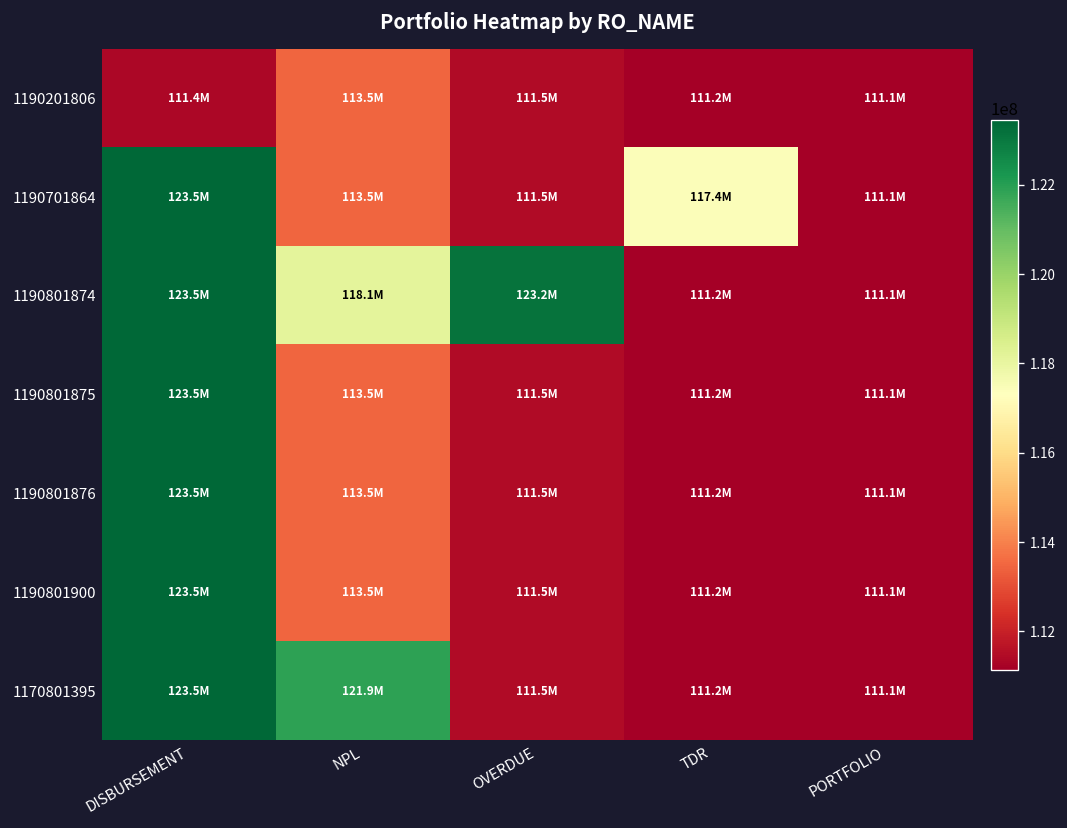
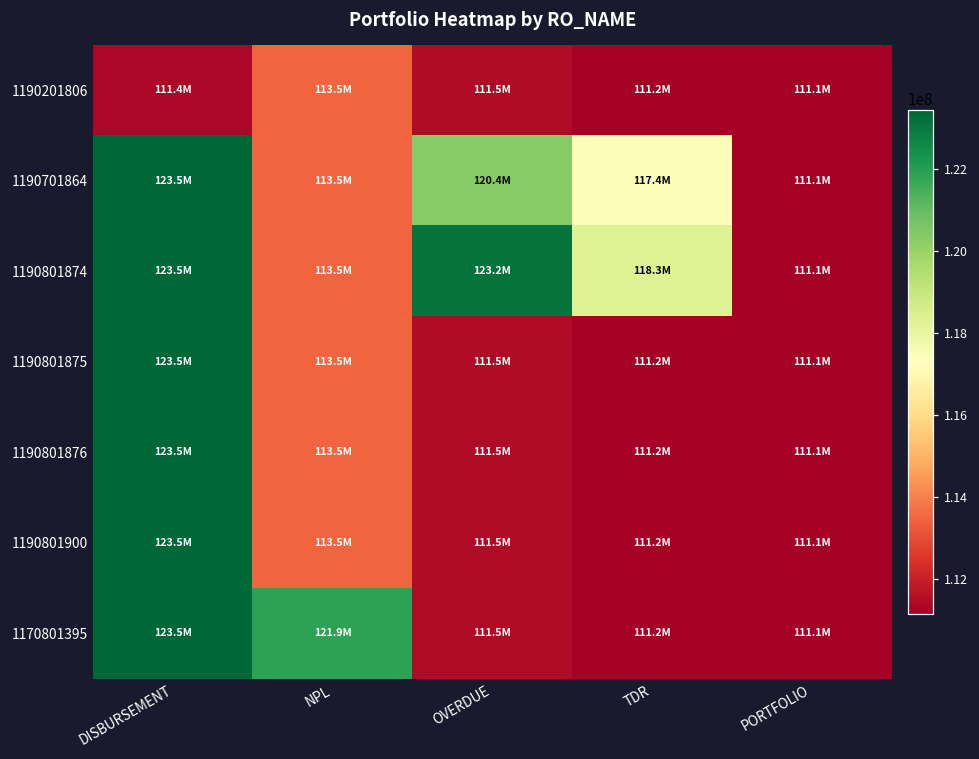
  {
    "1190201806": {
      "DISBURSEMENT": "111.4M",
      "NPL": "113.5M",
      "OVERDUE": "111.5M",
      "TDR": "111.2M",
      "PORTFOLIO": "111.1M"
    },
    "1190701864": {
      "DISBURSEMENT": "123.5M",
      "NPL": "113.5M",
-     "OVERDUE": "111.5M",
+     "OVERDUE": "120.4M",
      "TDR": "117.4M",
      "PORTFOLIO": "111.1M"
    },
    "1190801874": {
      "DISBURSEMENT": "123.5M",
-     "NPL": "118.1M",
+     "NPL": "113.5M",
      "OVERDUE": "123.2M",
-     "TDR": "111.2M",
+     "TDR": "118.3M",
      "PORTFOLIO": "111.1M"
    },
    "1190801875": {
      "DISBURSEMENT": "123.5M",
      "NPL": "113.5M",
      "OVERDUE": "111.5M",
      "TDR": "111.2M",
      "PORTFOLIO": "111.1M"
    },
    "1190801876": {
      "DISBURSEMENT": "123.5M",
      "NPL": "113.5M",
      "OVERDUE": "111.5M",
      "TDR": "111.2M",
      "PORTFOLIO": "111.1M"
    },
    "1190801900": {
      "DISBURSEMENT": "123.5M",
      "NPL": "113.5M",
      "OVERDUE": "111.5M",
      "TDR": "111.2M",
      "PORTFOLIO": "111.1M"
    },
    "1170801395": {
      "DISBURSEMENT": "123.5M",
      "NPL": "121.9M",
      "OVERDUE": "111.5M",
      "TDR": "111.2M",
      "PORTFOLIO": "111.1M"
    }
  }
